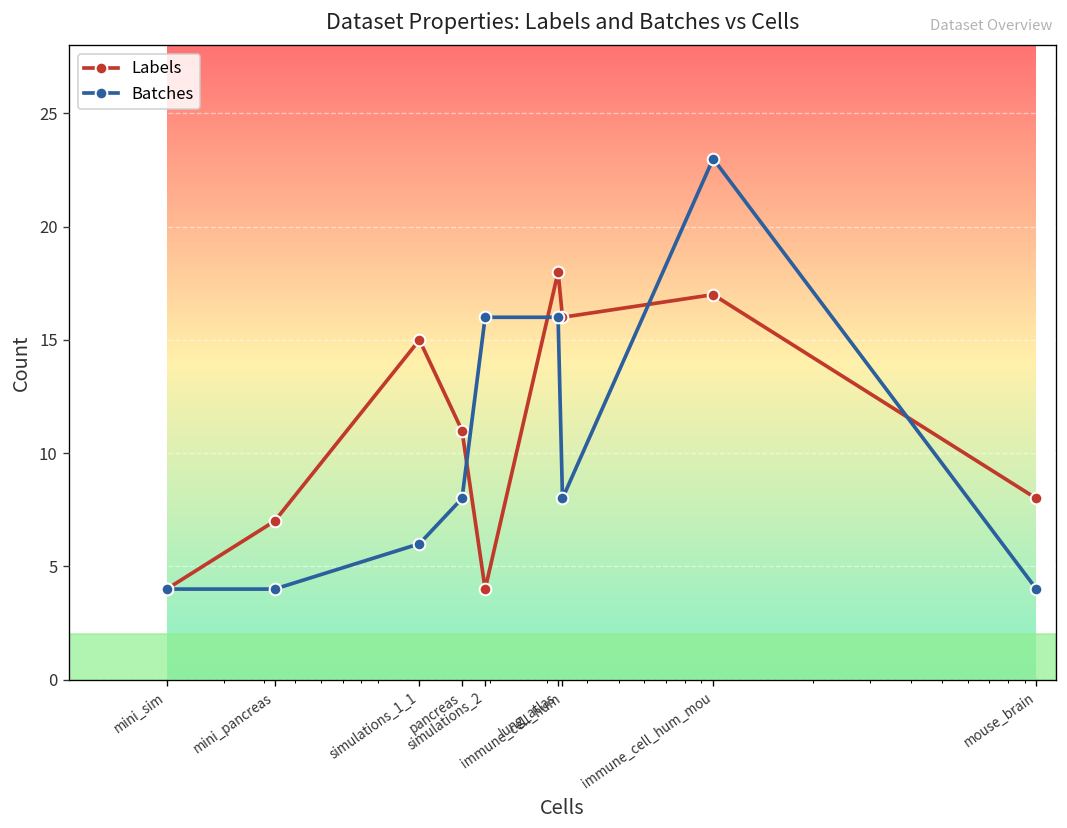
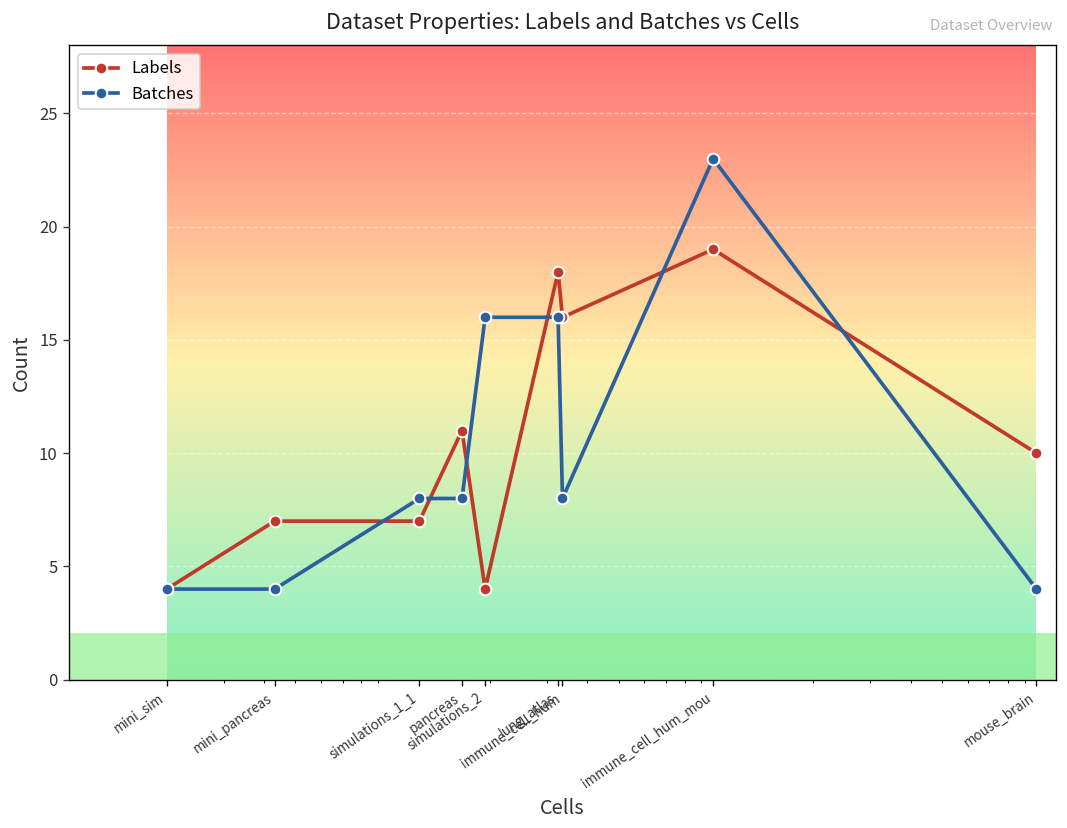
  {
    "Labels": {
      "mini_pancreas": 7,
-     "simulations_1_1": 15,
+     "simulations_1_1": 7,
      "pancreas": 11,
      "simulations_2": 4,
      "lung_atlas": 18,
      "immune_cell_hum": 16,
-     "immune_cell_hum_mou": 17,
-     "mouse_brain": 8
+     "immune_cell_hum_mou": 19,
+     "mouse_brain": 10
    },
    "Batches": {
      "mini_pancreas": 4,
-     "simulations_1_1": 6,
+     "simulations_1_1": 8,
      "pancreas": 8,
      "simulations_2": 16,
      "lung_atlas": 16,
      "immune_cell_hum": 8,
      "immune_cell_hum_mou": 23,
      "mouse_brain": 4
    }
  }
